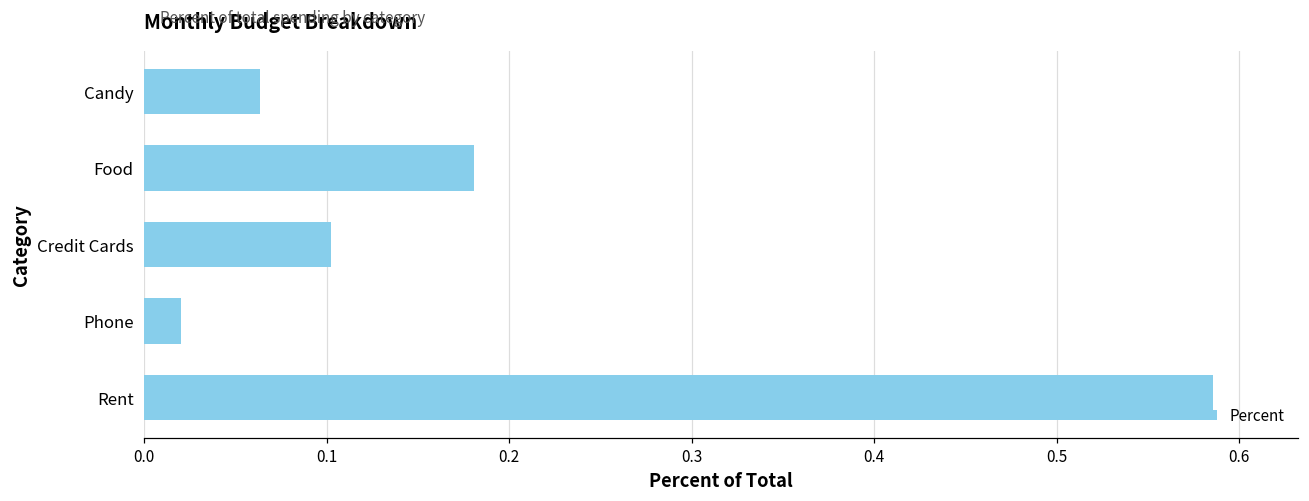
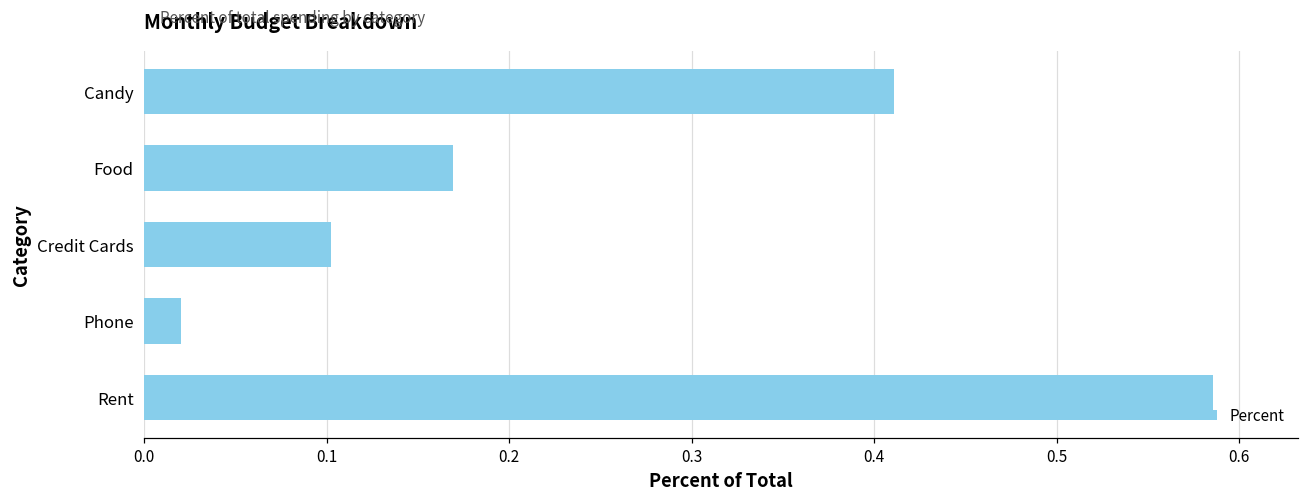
  {
-   "Candy": 0.063,
-   "Food": 0.180,
+   "Candy": 0.411,
+   "Food": 0.169,
    "Credit Cards": 0.102,
    "Phone": 0.020,
    "Rent": 0.585
  }
